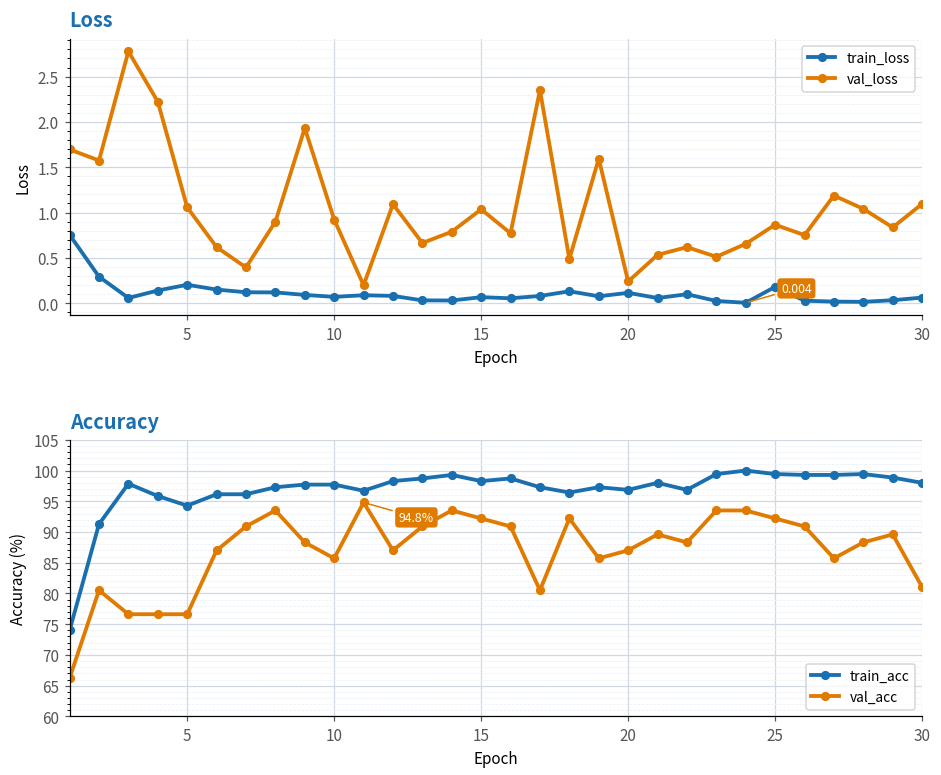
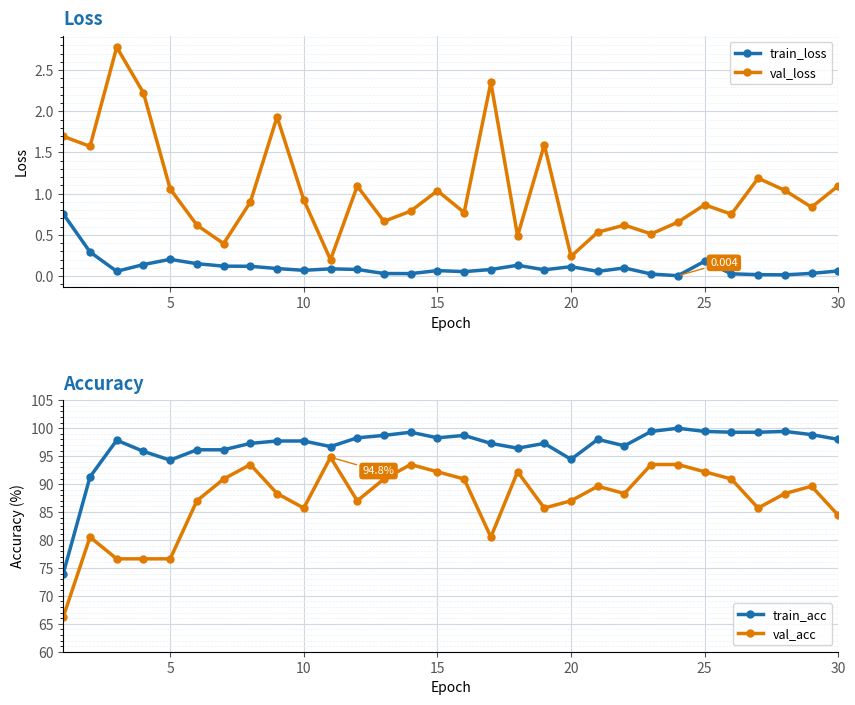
  {
    "Loss": {
      "train_loss": {
        "5": 0.2,
        "10": 0.1,
        "15": 0.1,
        "20": 0.1,
        "30": 0.1
      },
      "val_loss": {
        "5": 1.1,
        "10": 0.9,
        "15": 1.0,
        "20": 0.2,
        "25": 0.9,
        "30": 1.1
      }
    },
    "Accuracy": {
      "train_acc": {
        "5": 94,
        "10": 98,
        "15": 98,
-       "20": 97,
+       "20": 94,
        "25": 99,
        "30": 98
      },
      "val_acc": {
        "5": 77,
        "10": 86,
        "15": 92,
        "20": 87,
        "25": 92,
-       "30": 81
+       "30": 84
      }
    }
  }
